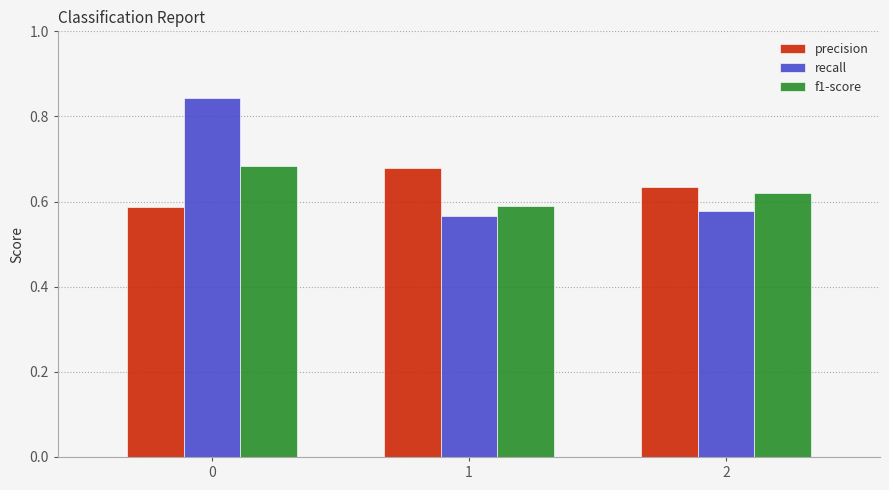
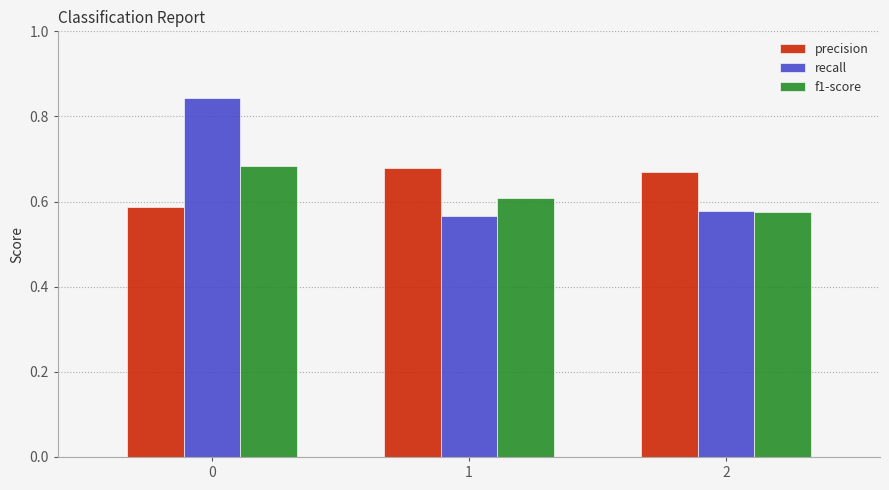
  {
    "precision": {
      "0": 0.59,
      "1": 0.68,
-     "2": 0.64
+     "2": 0.67
    },
    "recall": {
      "0": 0.84,
      "1": 0.57,
      "2": 0.58
    },
    "f1-score": {
      "0": 0.68,
-     "1": 0.59,
-     "2": 0.62
+     "1": 0.61,
+     "2": 0.58
    }
  }
